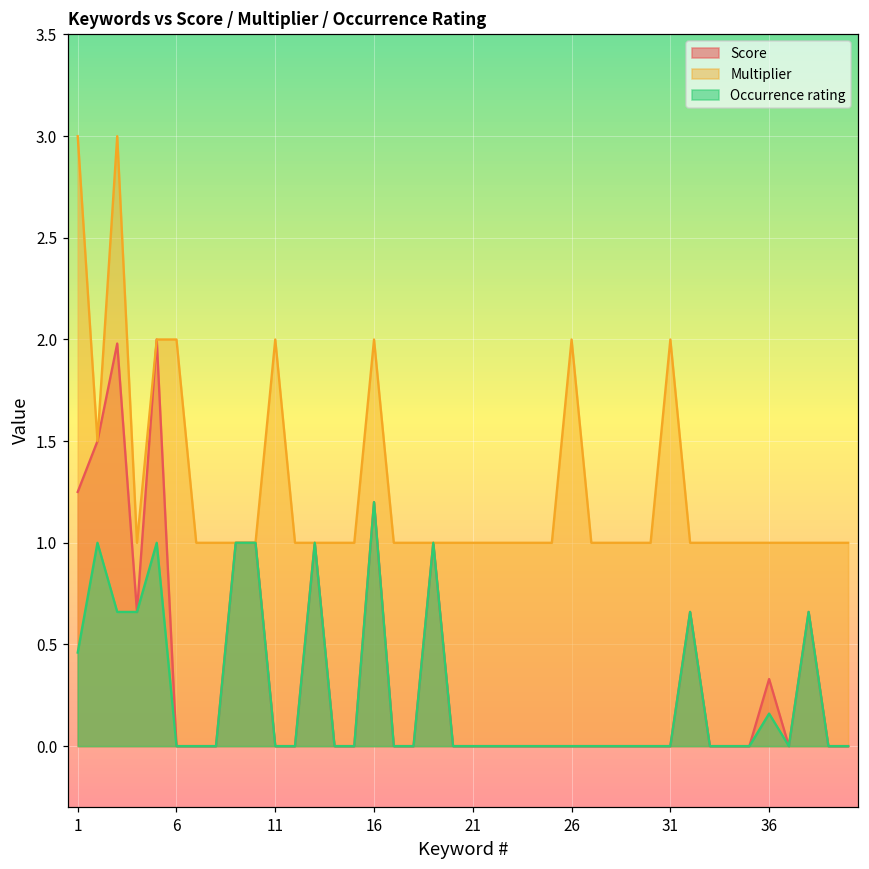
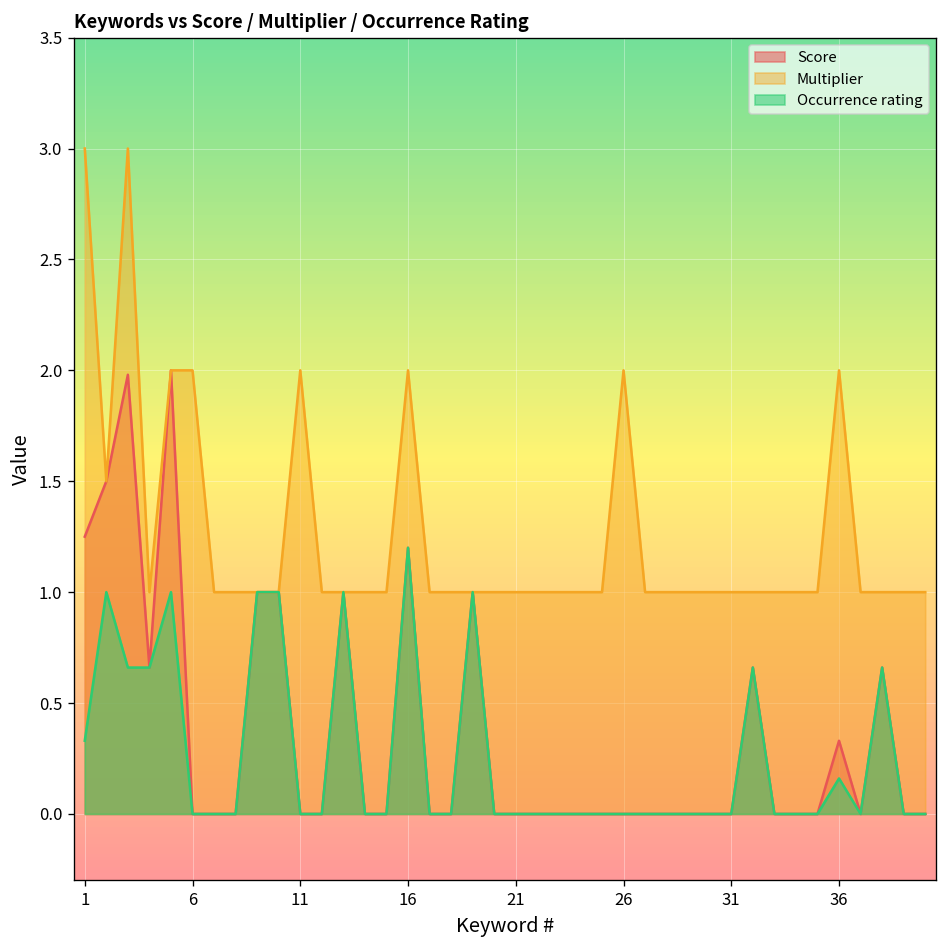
  {
    "Score": {
      "1": 1.25,
      "36": 0.33
    },
    "Multiplier": {
      "1": 3,
      "6": 2,
      "11": 2,
      "16": 2,
      "21": 1,
      "26": 2,
-     "31": 2,
-     "36": 1
+     "31": 1,
+     "36": 2
    },
    "Occurrence rating": {
-     "1": 0.46,
+     "1": 0.33,
      "36": 0.16
    }
  }
